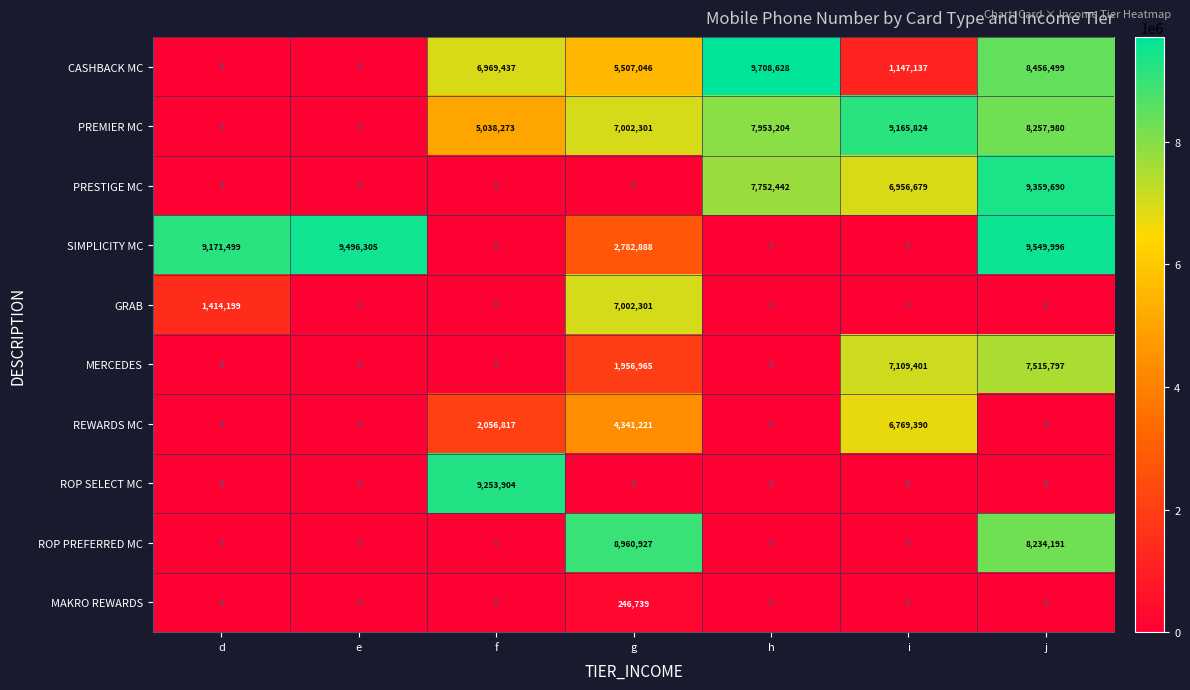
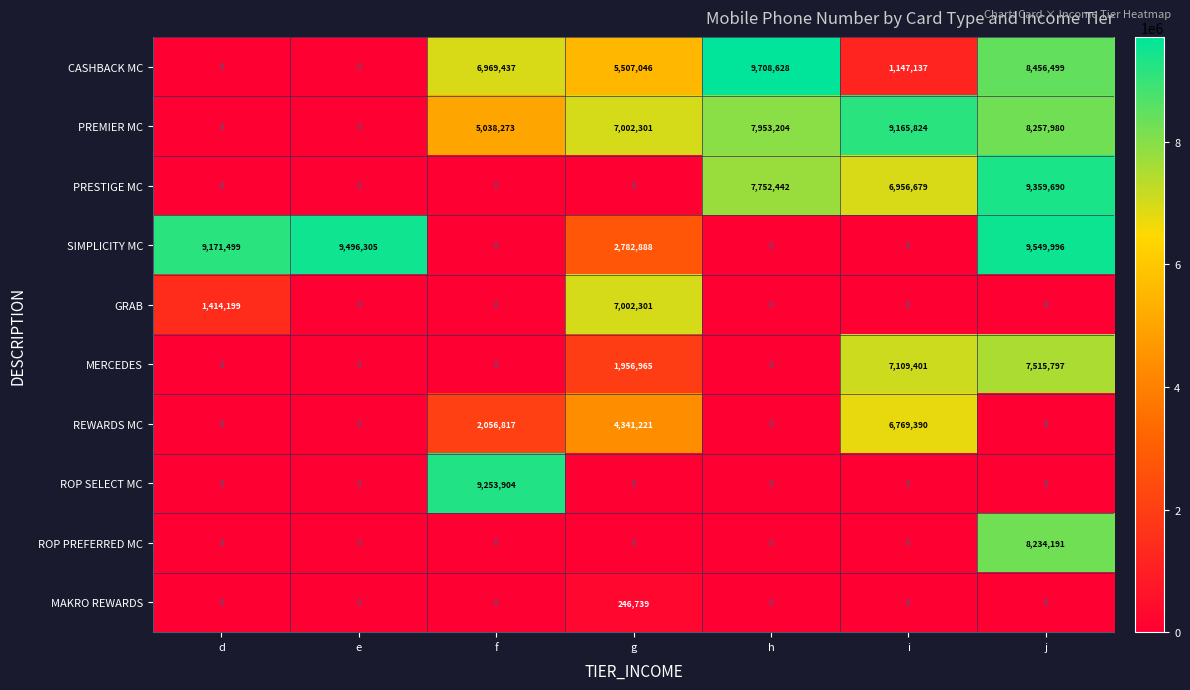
  {
    "CASHBACK MC": {
      "d": "0",
      "e": "0",
      "f": "6,969,437",
      "g": "5,507,046",
      "h": "9,708,628",
      "i": "1,147,137",
      "j": "8,456,499"
    },
    "PREMIER MC": {
      "d": "0",
      "e": "0",
      "f": "5,038,273",
      "g": "7,002,301",
      "h": "7,953,204",
      "i": "9,165,824",
      "j": "8,257,980"
    },
    "PRESTIGE MC": {
      "d": "0",
      "e": "0",
      "f": "0",
      "g": "0",
      "h": "7,752,442",
      "i": "6,956,679",
      "j": "9,359,690"
    },
    "SIMPLICITY MC": {
      "d": "9,171,499",
      "e": "9,496,305",
      "f": "0",
      "g": "2,782,888",
      "h": "0",
      "i": "0",
      "j": "9,549,996"
    },
    "GRAB": {
      "d": "1,414,199",
      "e": "0",
      "f": "0",
      "g": "7,002,301",
      "h": "0",
      "i": "0",
      "j": "0"
    },
    "MERCEDES": {
      "d": "0",
      "e": "0",
      "f": "0",
      "g": "1,956,965",
      "h": "0",
      "i": "7,109,401",
      "j": "7,515,797"
    },
    "REWARDS MC": {
      "d": "0",
      "e": "0",
      "f": "2,056,817",
      "g": "4,341,221",
      "h": "0",
      "i": "6,769,390",
      "j": "0"
    },
    "ROP SELECT MC": {
      "d": "0",
      "e": "0",
      "f": "9,253,904",
      "g": "0",
      "h": "0",
      "i": "0",
      "j": "0"
    },
    "ROP PREFERRED MC": {
      "d": "0",
      "e": "0",
      "f": "0",
-     "g": "8,960,927",
+     "g": "0",
      "h": "0",
      "i": "0",
      "j": "8,234,191"
    },
    "MAKRO REWARDS": {
      "d": "0",
      "e": "0",
      "f": "0",
      "g": "246,739",
      "h": "0",
      "i": "0",
      "j": "0"
    }
  }
